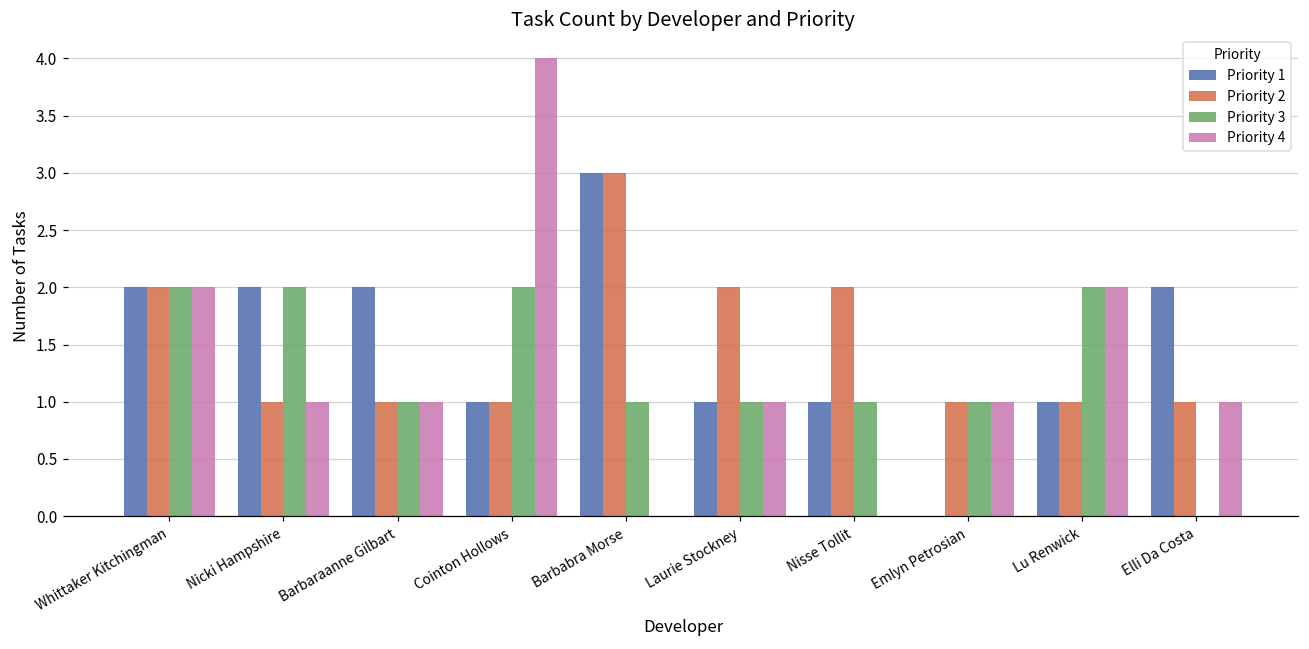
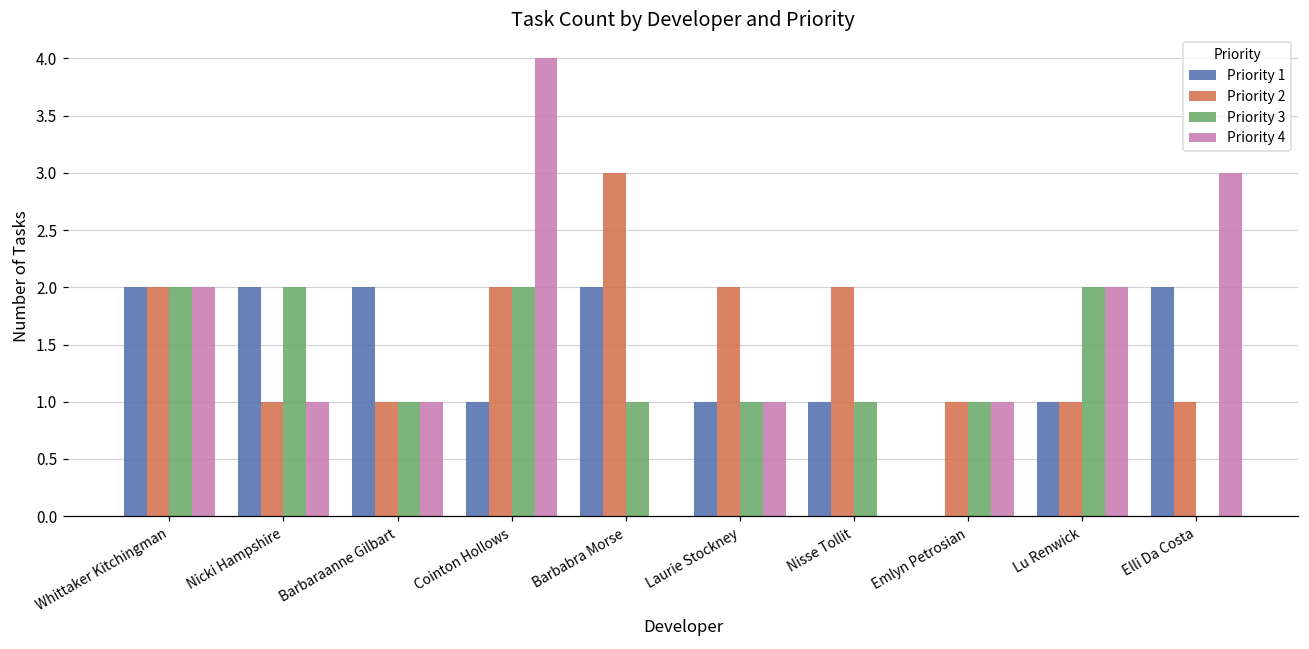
  {
    "Priority 1": {
      "Whittaker Kitchingman": 2,
      "Nicki Hampshire": 2,
      "Barbaraanne Gilbart": 2,
      "Cointon Hollows": 1,
-     "Barbabra Morse": 3,
+     "Barbabra Morse": 2,
      "Laurie Stockney": 1,
      "Nisse Tollit": 1,
      "Emlyn Petrosian": 0,
      "Lu Renwick": 1,
      "Elli Da Costa": 2
    },
    "Priority 2": {
      "Whittaker Kitchingman": 2,
      "Nicki Hampshire": 1,
      "Barbaraanne Gilbart": 1,
-     "Cointon Hollows": 1,
+     "Cointon Hollows": 2,
      "Barbabra Morse": 3,
      "Laurie Stockney": 2,
      "Nisse Tollit": 2,
      "Emlyn Petrosian": 1,
      "Lu Renwick": 1,
      "Elli Da Costa": 1
    },
    "Priority 3": {
      "Whittaker Kitchingman": 2,
      "Nicki Hampshire": 2,
      "Barbaraanne Gilbart": 1,
      "Cointon Hollows": 2,
      "Barbabra Morse": 1,
      "Laurie Stockney": 1,
      "Nisse Tollit": 1,
      "Emlyn Petrosian": 1,
      "Lu Renwick": 2,
      "Elli Da Costa": 0
    },
    "Priority 4": {
      "Whittaker Kitchingman": 2,
      "Nicki Hampshire": 1,
      "Barbaraanne Gilbart": 1,
      "Cointon Hollows": 4,
      "Barbabra Morse": 0,
      "Laurie Stockney": 1,
      "Nisse Tollit": 0,
      "Emlyn Petrosian": 1,
      "Lu Renwick": 2,
-     "Elli Da Costa": 1
+     "Elli Da Costa": 3
    }
  }
